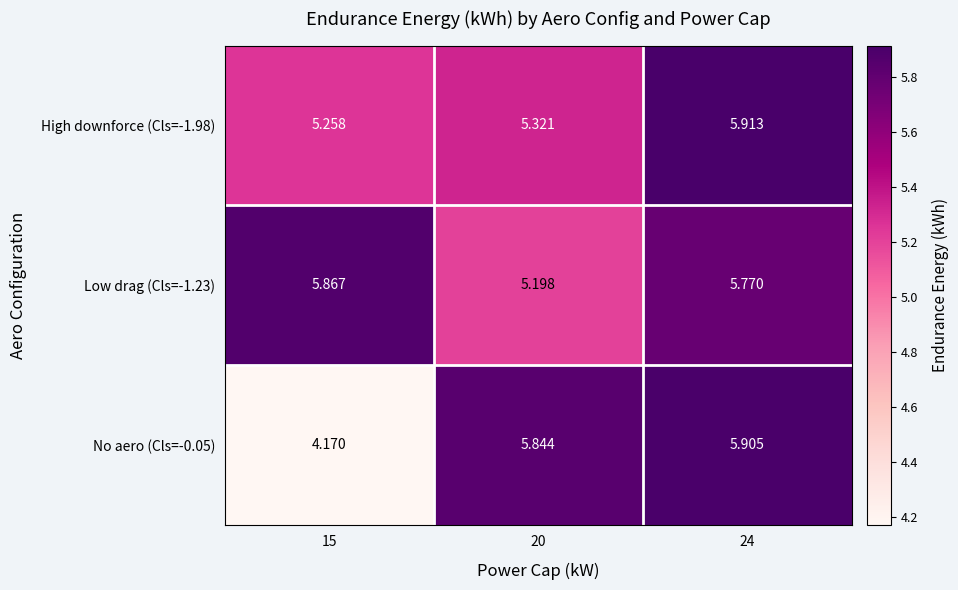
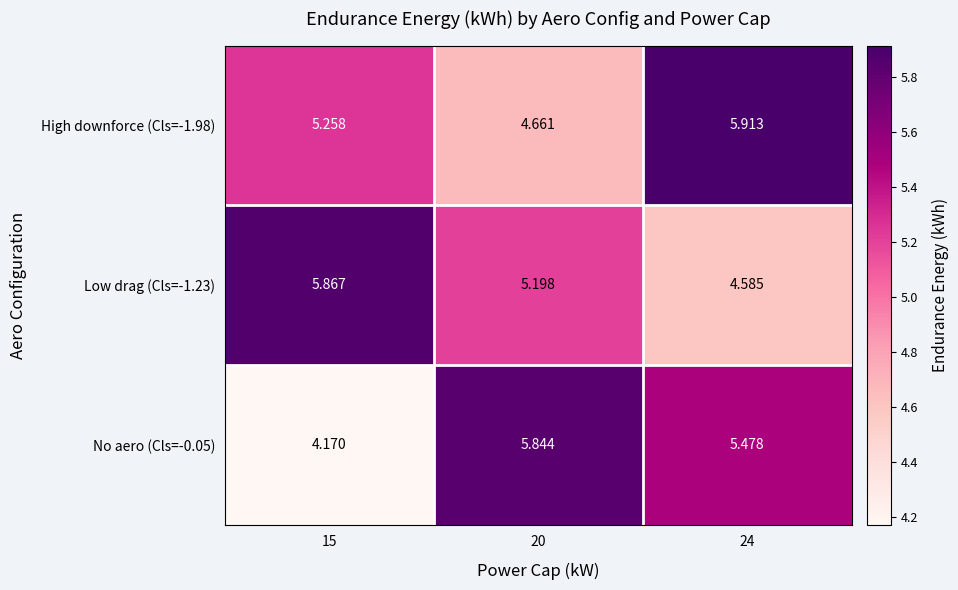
  {
    "High downforce (Cls=-1.98)": {
      "15": 5.258,
-     "20": 5.321,
+     "20": 4.661,
      "24": 5.913
    },
    "Low drag (Cls=-1.23)": {
      "15": 5.867,
      "20": 5.198,
-     "24": 5.770
+     "24": 4.585
    },
    "No aero (Cls=-0.05)": {
      "15": 4.170,
      "20": 5.844,
-     "24": 5.905
+     "24": 5.478
    }
  }
